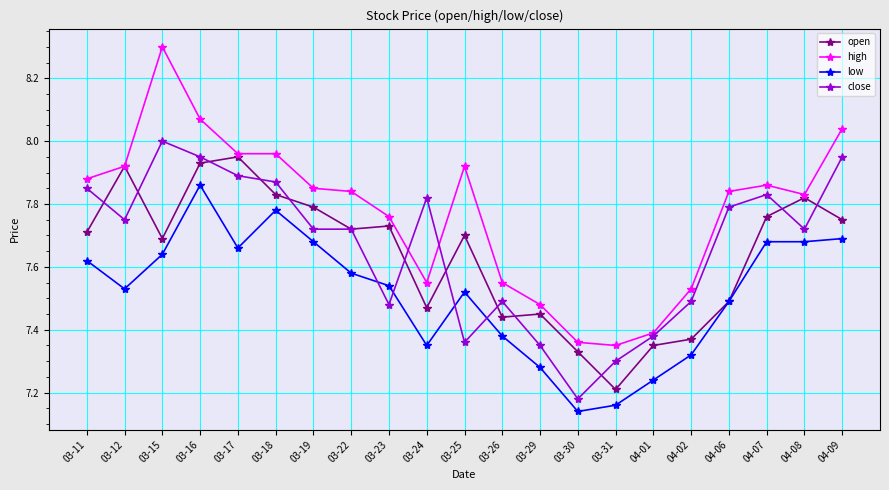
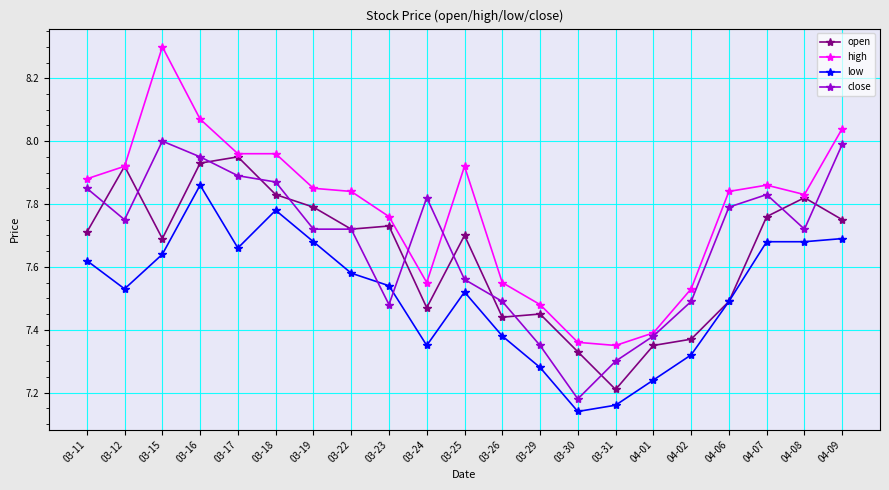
  {
    "open": {
      "03-11": 7.71,
      "03-15": 7.69,
      "03-16": 7.93,
      "03-17": 7.95,
      "03-18": 7.83,
      "03-19": 7.79,
      "03-23": 7.73,
      "03-24": 7.47,
      "03-25": 7.70,
      "03-26": 7.44,
      "03-29": 7.45,
      "03-30": 7.33,
      "03-31": 7.21,
      "04-01": 7.35,
      "04-02": 7.37,
      "04-07": 7.76,
      "04-08": 7.82,
      "04-09": 7.75
    },
    "high": {
      "03-11": 7.88,
      "03-15": 8.30,
      "03-16": 8.07,
      "03-17": 7.96,
      "03-18": 7.96,
      "03-19": 7.85,
      "03-22": 7.84,
      "03-23": 7.76,
      "03-24": 7.55,
      "03-25": 7.92,
      "03-26": 7.55,
      "03-29": 7.48,
      "03-30": 7.36,
      "03-31": 7.35,
      "04-01": 7.39,
      "04-02": 7.53,
      "04-06": 7.84,
      "04-07": 7.86,
      "04-08": 7.83,
      "04-09": 8.04
    },
    "low": {
      "03-11": 7.62,
      "03-12": 7.53,
      "03-15": 7.64,
      "03-16": 7.86,
      "03-17": 7.66,
      "03-18": 7.78,
      "03-19": 7.68,
      "03-22": 7.58,
      "03-23": 7.54,
      "03-24": 7.35,
      "03-25": 7.52,
      "03-26": 7.38,
      "03-29": 7.28,
      "03-30": 7.14,
      "03-31": 7.16,
      "04-01": 7.24,
      "04-02": 7.32,
      "04-07": 7.68,
      "04-08": 7.68,
      "04-09": 7.69
    },
    "close": {
      "03-11": 7.85,
      "03-12": 7.75,
      "03-15": 8.00,
      "03-16": 7.95,
      "03-17": 7.89,
      "03-18": 7.87,
      "03-19": 7.72,
      "03-23": 7.48,
      "03-24": 7.82,
-     "03-25": 7.36,
+     "03-25": 7.56,
      "03-26": 7.49,
      "03-29": 7.35,
      "03-30": 7.18,
      "03-31": 7.30,
      "04-01": 7.38,
      "04-02": 7.49,
      "04-06": 7.79,
      "04-07": 7.83,
      "04-08": 7.72,
-     "04-09": 7.95
+     "04-09": 7.99
    }
  }
